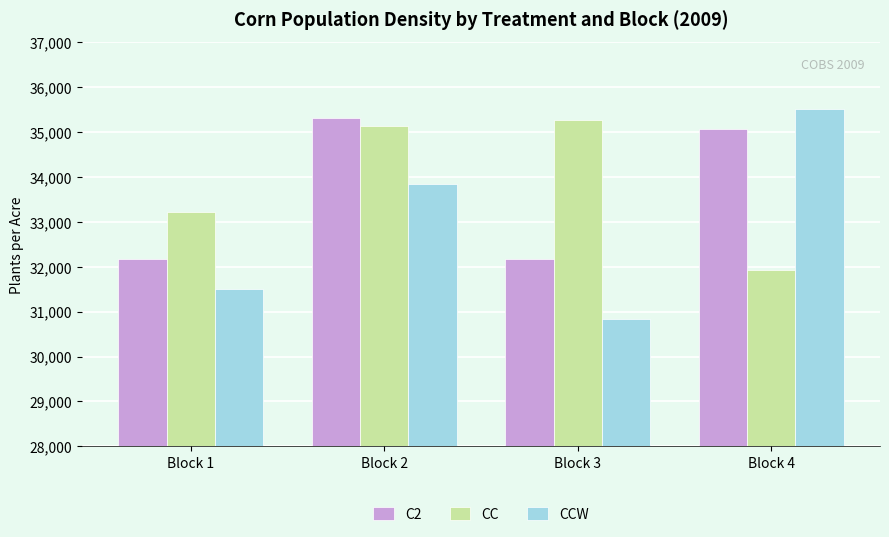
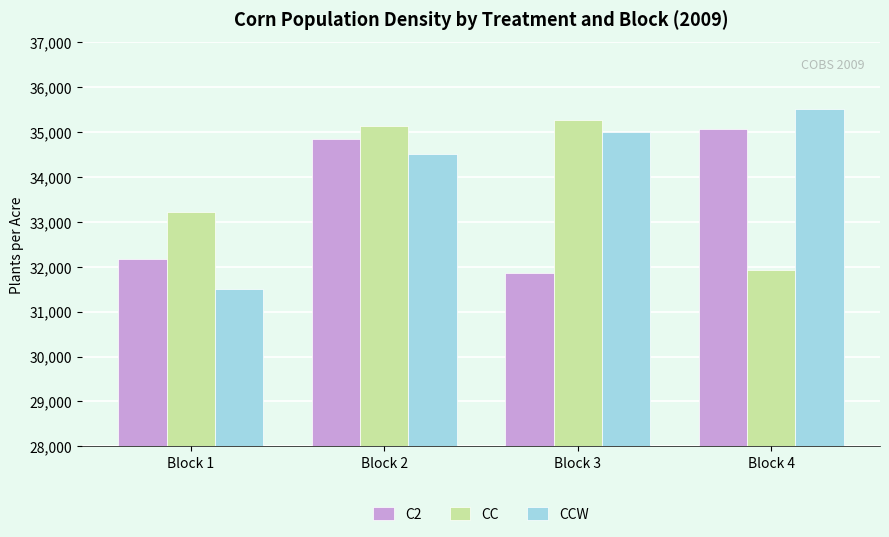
  {
    "C2": {
      "Block 1": "32,200",
-     "Block 2": "35,300",
-     "Block 3": "32,200",
+     "Block 2": "34,800",
+     "Block 3": "31,900",
      "Block 4": "35,100"
    },
    "CC": {
      "Block 1": "33,200",
      "Block 2": "35,100",
      "Block 3": "35,300",
      "Block 4": "31,900"
    },
    "CCW": {
      "Block 1": "31,500",
-     "Block 2": "33,800",
-     "Block 3": "30,800",
+     "Block 2": "34,500",
+     "Block 3": "35,000",
      "Block 4": "35,500"
    }
  }
